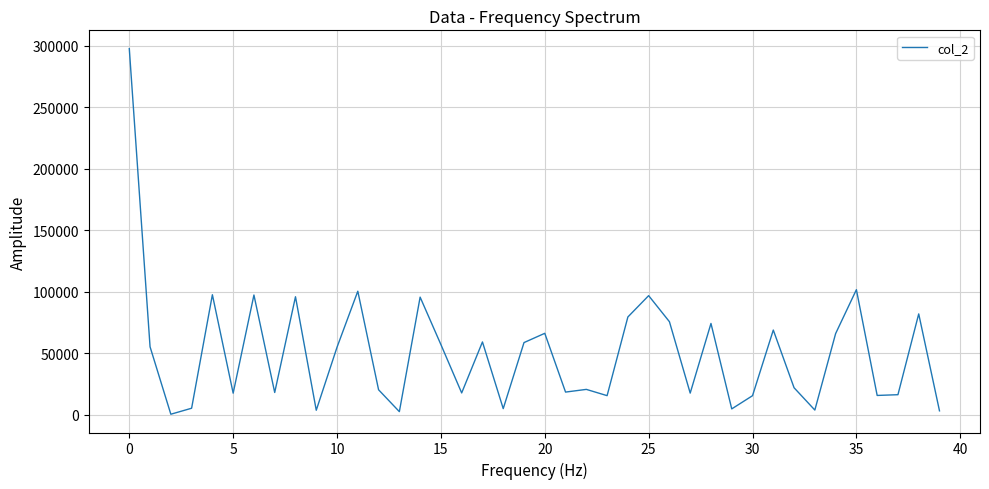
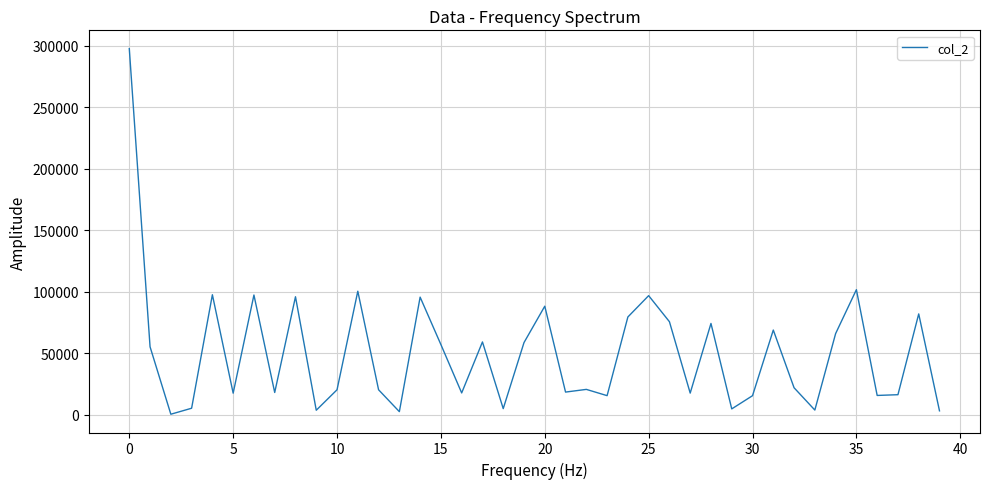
  {
    "0": 298000,
    "5": 17000,
-   "10": 55000,
+   "10": 20000,
    "15": 57000,
-   "20": 66000,
+   "20": 88000,
    "25": 97000,
    "30": 15000,
    "35": 102000
  }
